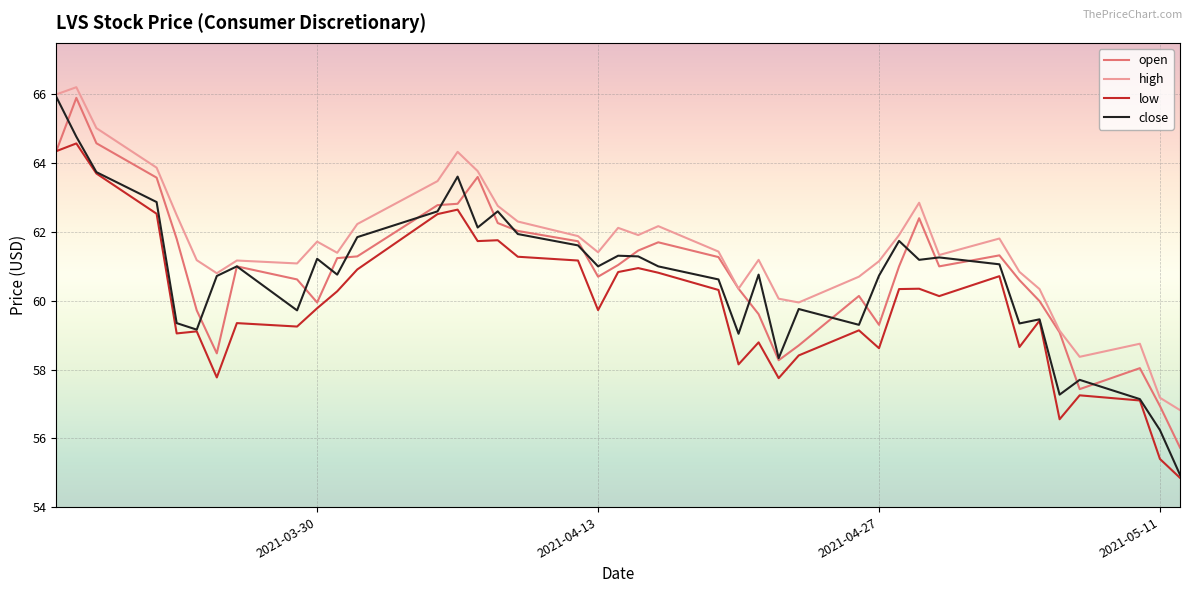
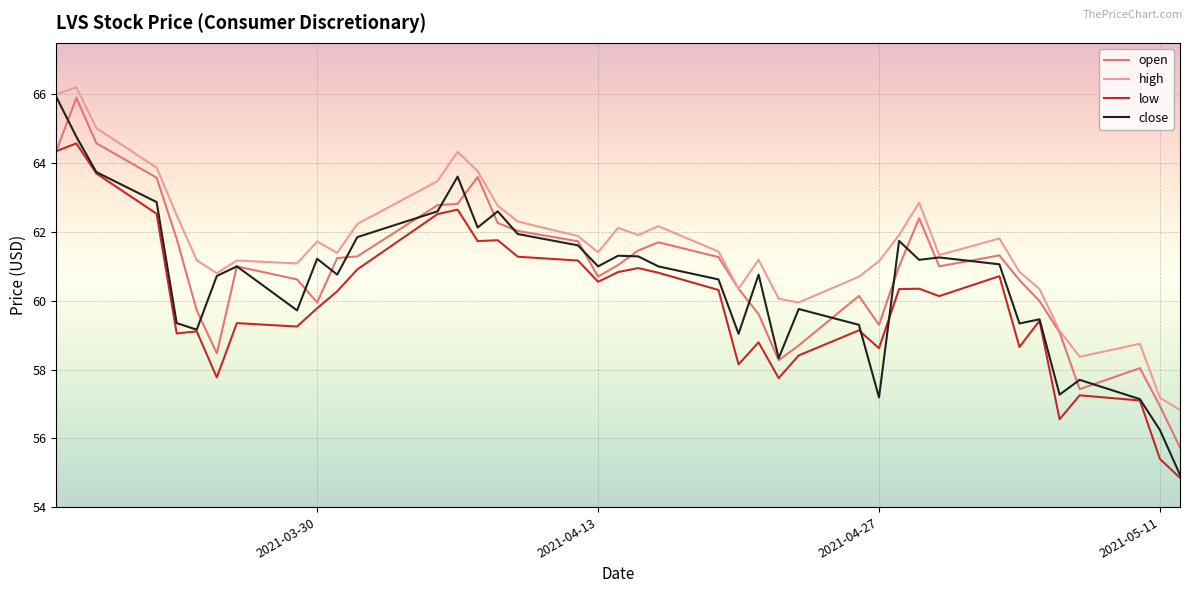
  {
    "low": {
      "2021-03-30": 59.8,
-     "2021-04-13": 59.7,
+     "2021-04-13": 60.6,
      "2021-04-27": 58.6,
      "2021-05-11": 55.4
    },
    "close": {
      "2021-03-30": 61.2,
      "2021-04-13": 61.0,
-     "2021-04-27": 60.7,
+     "2021-04-27": 57.2,
      "2021-05-11": 56.2
    }
  }
